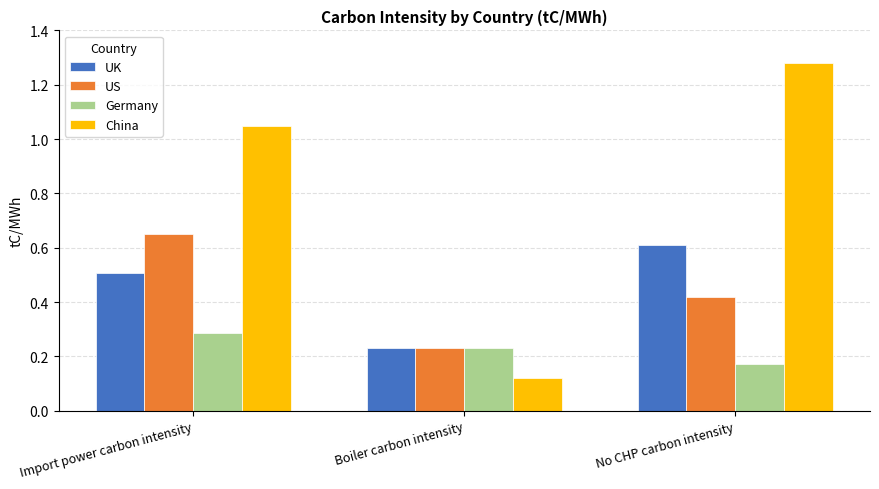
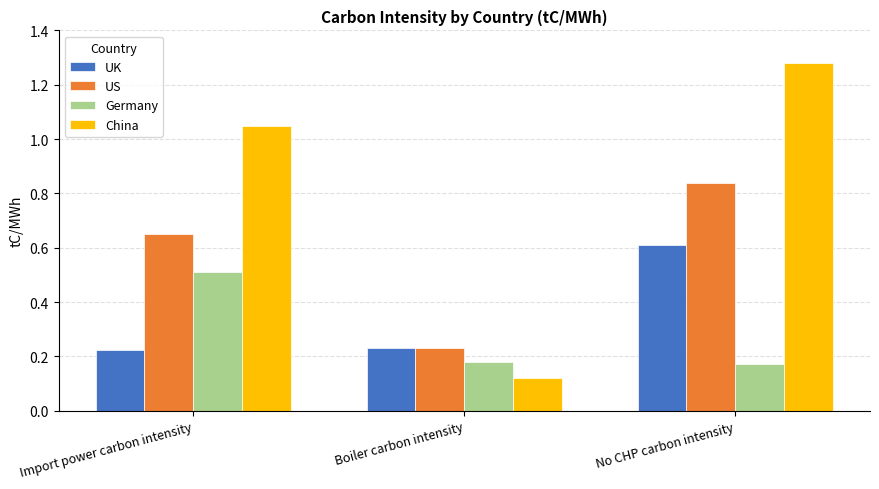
  {
    "UK": {
-     "Import power carbon intensity": 0.51,
+     "Import power carbon intensity": 0.22,
      "Boiler carbon intensity": 0.23,
      "No CHP carbon intensity": 0.61
    },
    "US": {
      "Import power carbon intensity": 0.65,
      "Boiler carbon intensity": 0.23,
-     "No CHP carbon intensity": 0.42
+     "No CHP carbon intensity": 0.84
    },
    "Germany": {
-     "Import power carbon intensity": 0.29,
-     "Boiler carbon intensity": 0.23,
+     "Import power carbon intensity": 0.51,
+     "Boiler carbon intensity": 0.18,
      "No CHP carbon intensity": 0.17
    },
    "China": {
      "Import power carbon intensity": 1.05,
      "Boiler carbon intensity": 0.12,
      "No CHP carbon intensity": 1.28
    }
  }
